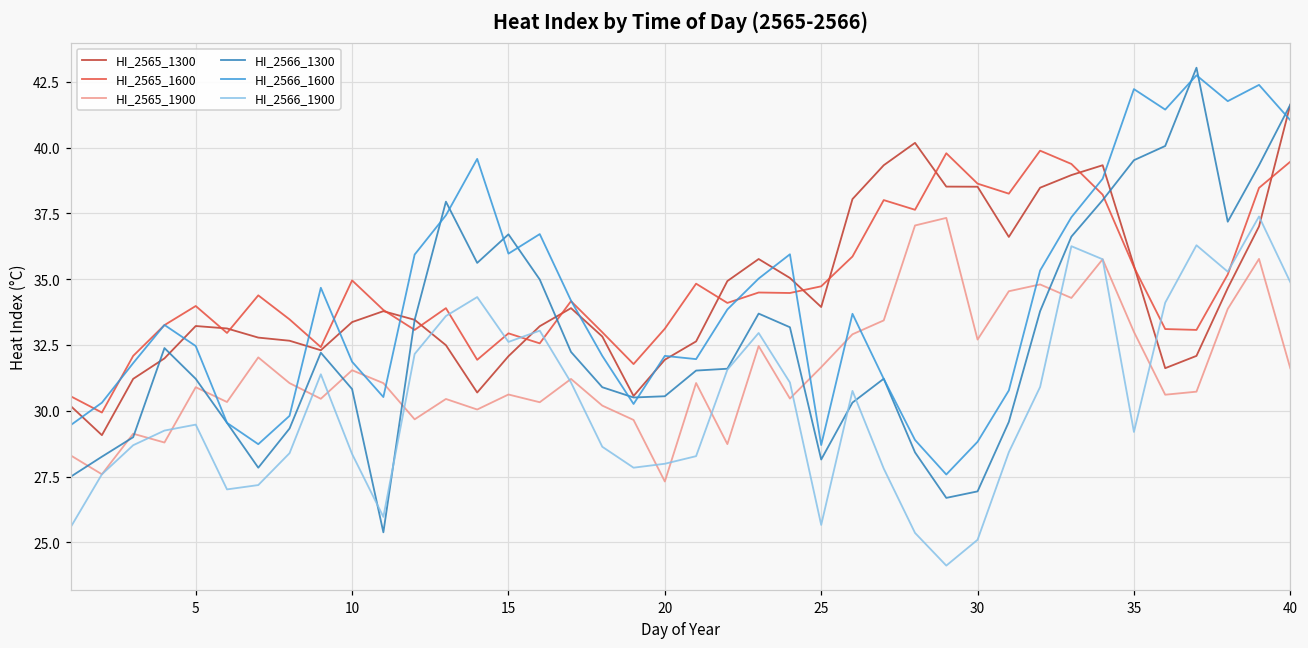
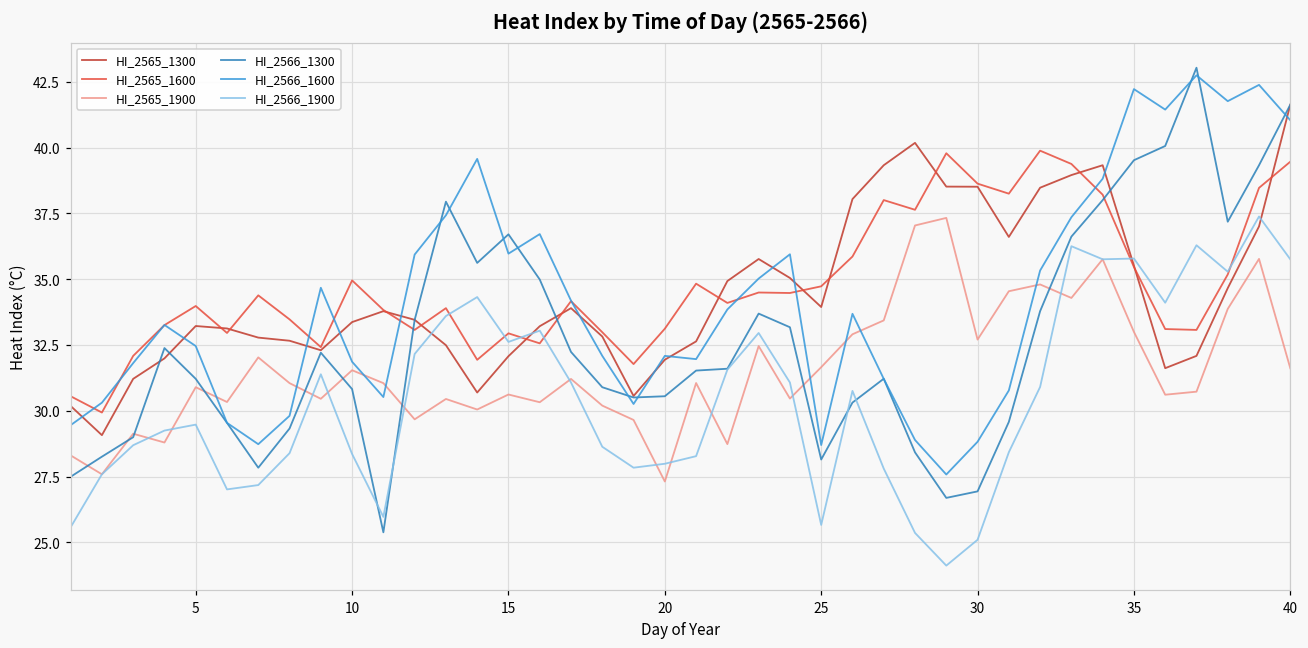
  {
    "HI_2565_1900": {
      "5": 30.9,
      "10": 31.5,
      "15": 30.6,
      "20": 27.3,
      "25": 31.7,
      "30": 32.7,
      "35": 33.0,
      "40": 31.6
    },
    "HI_2566_1900": {
      "5": 29.5,
      "10": 28.4,
      "15": 32.6,
      "20": 28.0,
      "25": 25.7,
      "30": 25.1,
-     "35": 29.2,
-     "40": 34.9
+     "35": 35.8,
+     "40": 35.8
    }
  }
